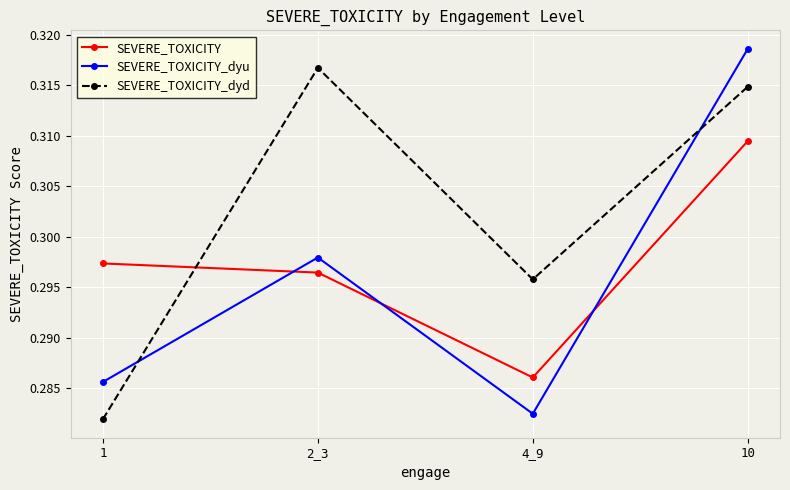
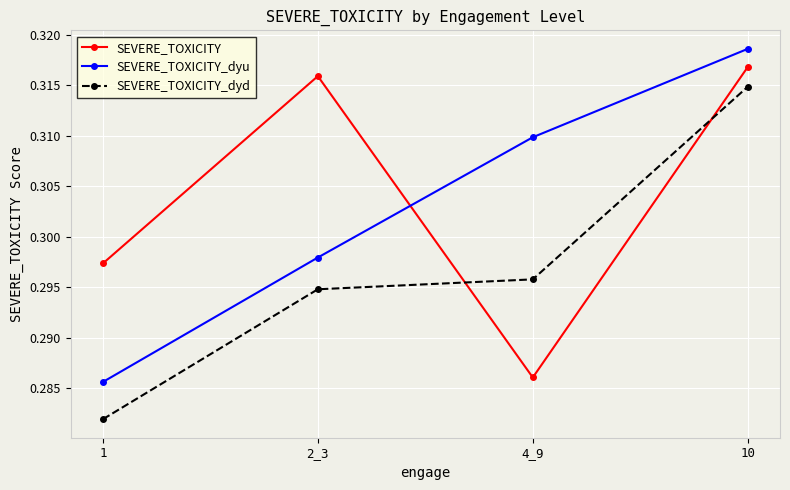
  {
    "SEVERE_TOXICITY": {
      "1": 0.2973,
-     "2_3": 0.2964,
+     "2_3": 0.3159,
      "4_9": 0.2861,
-     "10": 0.3095
+     "10": 0.3168
    },
    "SEVERE_TOXICITY_dyu": {
      "1": 0.2856,
      "2_3": 0.2979,
-     "4_9": 0.2825,
+     "4_9": 0.3098,
      "10": 0.3186
    },
    "SEVERE_TOXICITY_dyd": {
      "1": 0.2819,
-     "2_3": 0.3167,
+     "2_3": 0.2948,
      "4_9": 0.2958,
      "10": 0.3148
    }
  }
